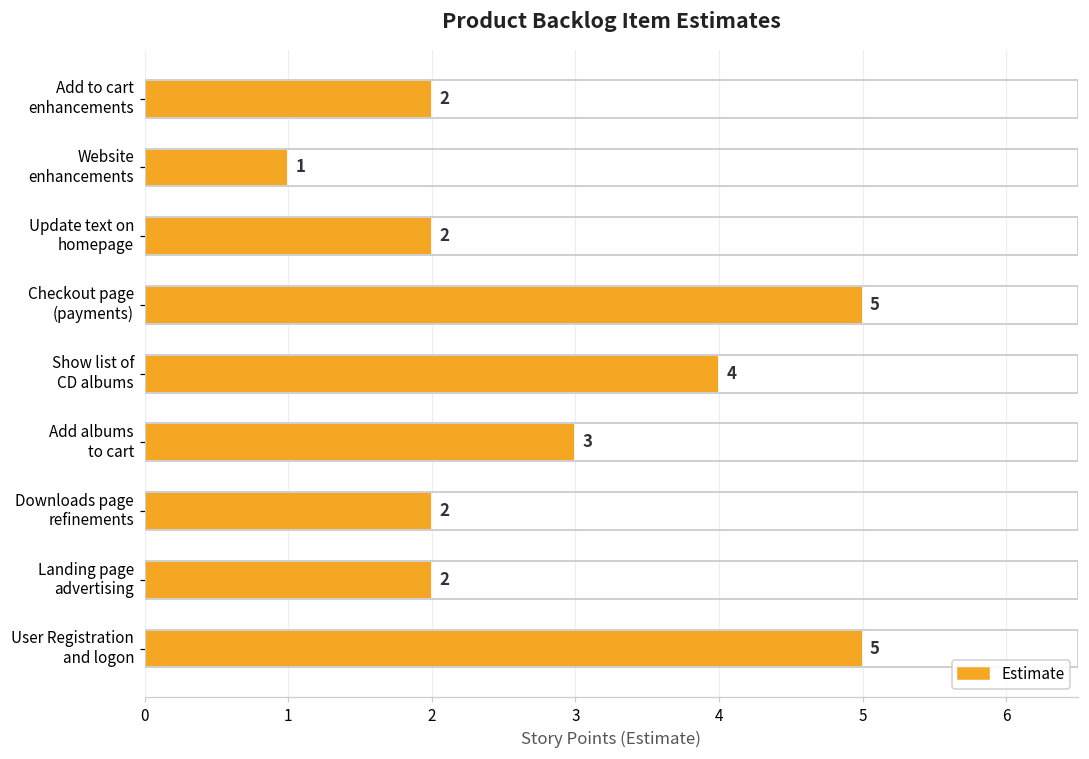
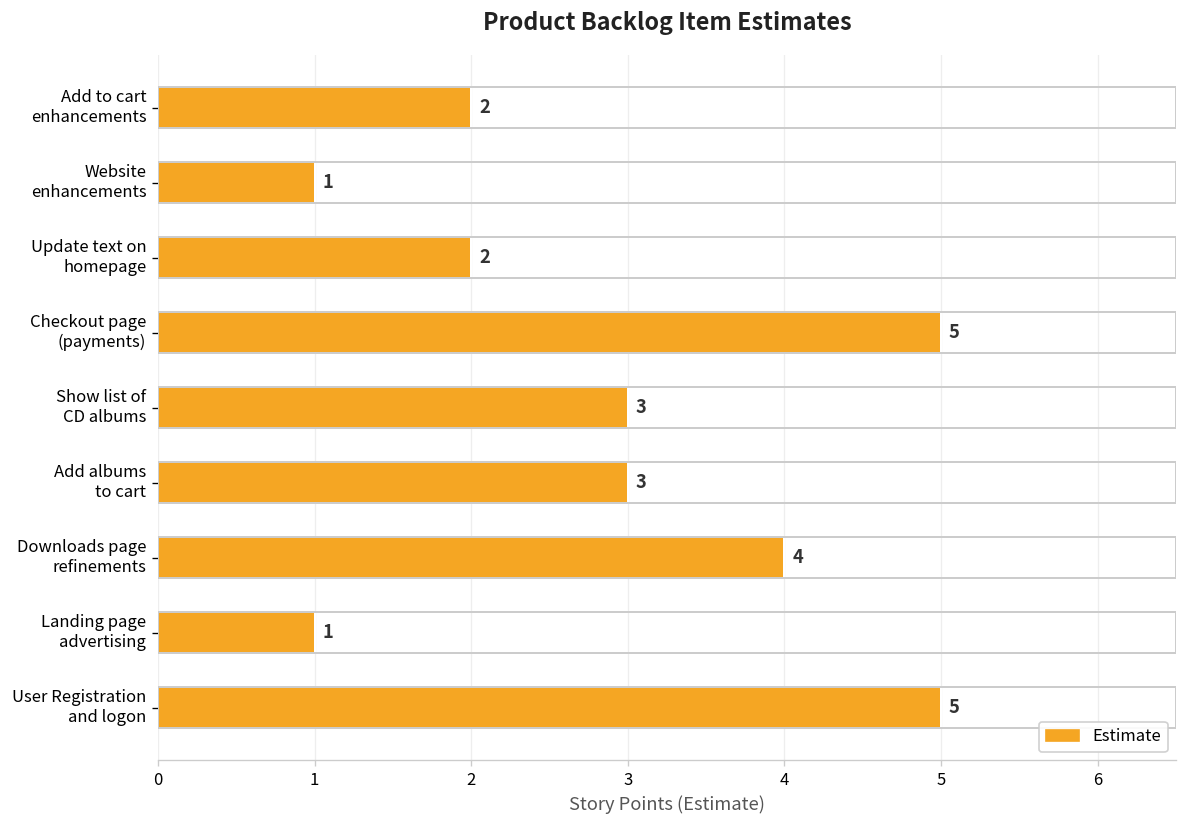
  {
    "Add to cart enhancements": 2,
    "Website enhancements": 1,
    "Update text on homepage": 2,
    "Checkout page (payments)": 5,
-   "Show list of CD albums": 4,
+   "Show list of CD albums": 3,
    "Add albums to cart": 3,
-   "Downloads page refinements": 2,
-   "Landing page advertising": 2,
+   "Downloads page refinements": 4,
+   "Landing page advertising": 1,
    "User Registration and logon": 5
  }
